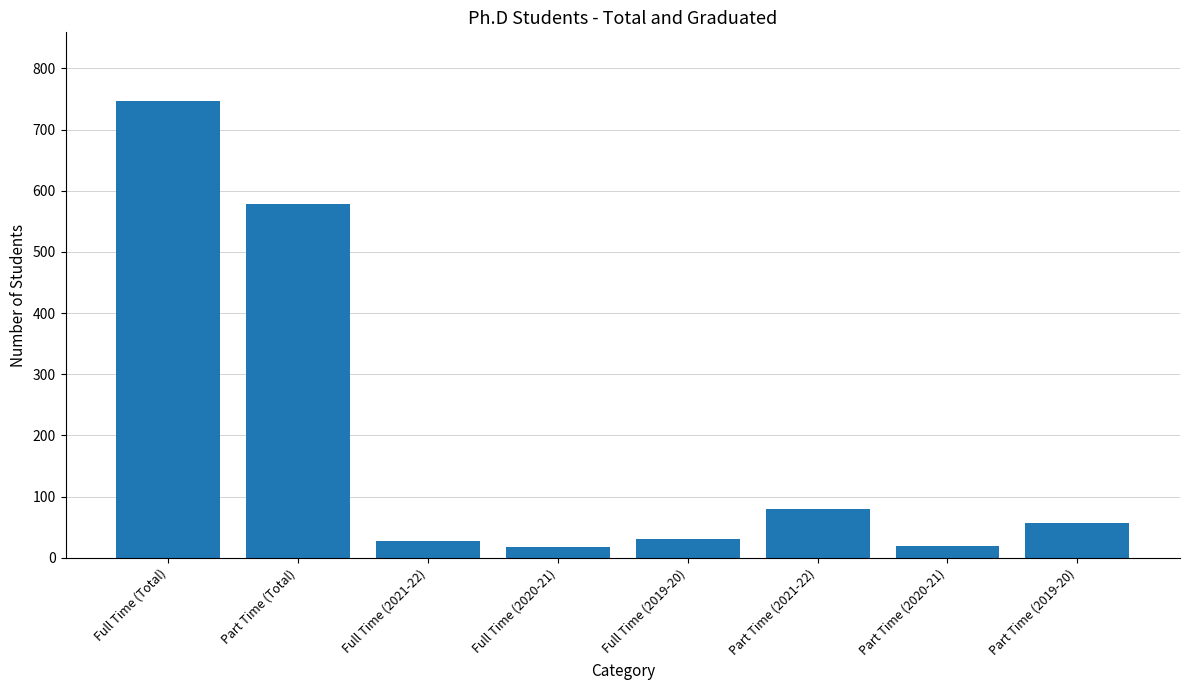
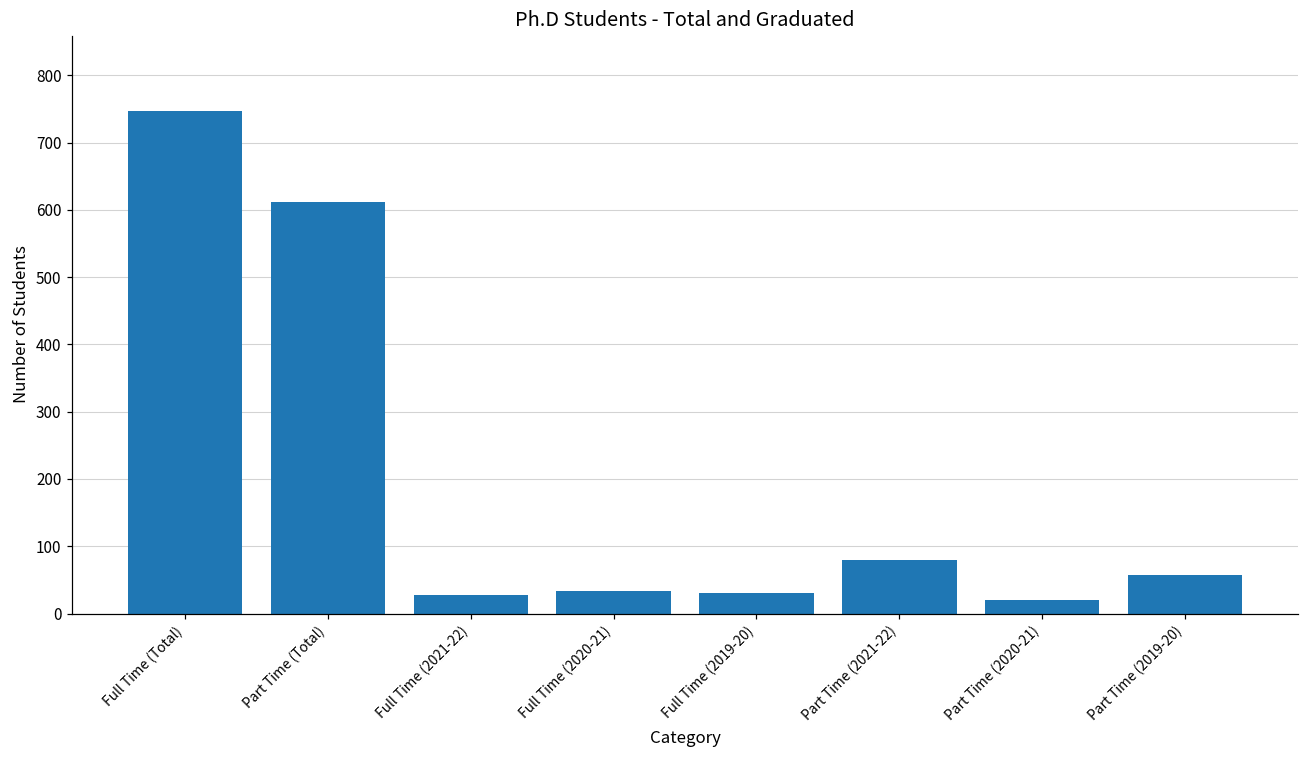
  {
    "Full Time (Total)": 750,
-   "Part Time (Total)": 580,
+   "Part Time (Total)": 610,
    "Full Time (2021-22)": 30,
-   "Full Time (2020-21)": 20,
+   "Full Time (2020-21)": 30,
    "Full Time (2019-20)": 30,
    "Part Time (2021-22)": 80,
    "Part Time (2020-21)": 20,
    "Part Time (2019-20)": 60
  }
